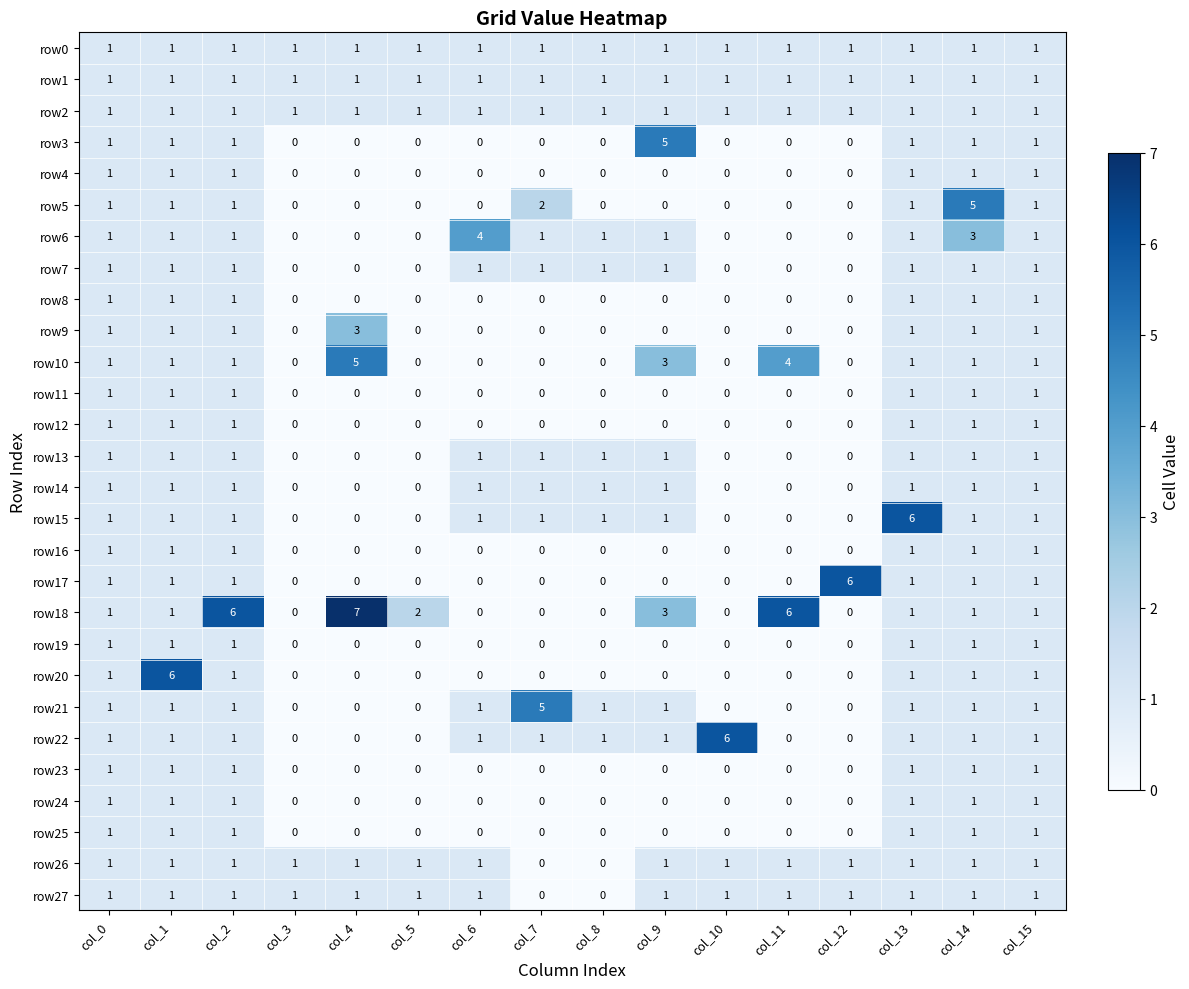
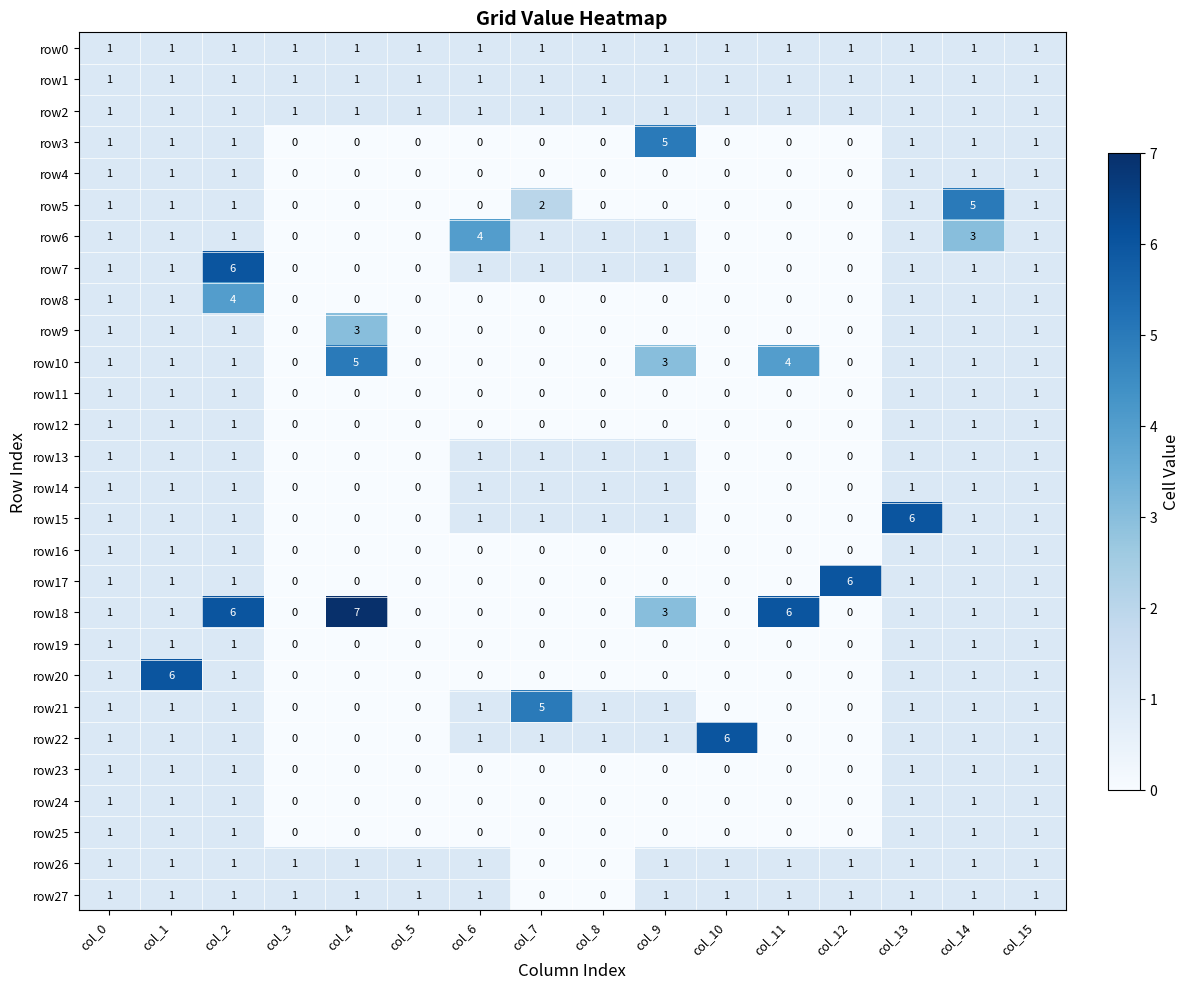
  {
    "row7": {
      "col_0": 1,
      "col_1": 1,
-     "col_2": 1,
+     "col_2": 6,
      "col_3": 0,
      "col_4": 0,
      "col_5": 0,
      "col_6": 1,
      "col_7": 1,
      "col_8": 1,
      "col_9": 1,
      "col_10": 0,
      "col_11": 0,
      "col_12": 0,
      "col_13": 1,
      "col_14": 1,
      "col_15": 1
    },
    "row8": {
      "col_0": 1,
      "col_1": 1,
-     "col_2": 1,
+     "col_2": 4,
      "col_3": 0,
      "col_4": 0,
      "col_5": 0,
      "col_6": 0,
      "col_7": 0,
      "col_8": 0,
      "col_9": 0,
      "col_10": 0,
      "col_11": 0,
      "col_12": 0,
      "col_13": 1,
      "col_14": 1,
      "col_15": 1
    },
    "row18": {
      "col_0": 1,
      "col_1": 1,
      "col_2": 6,
      "col_3": 0,
      "col_4": 7,
-     "col_5": 2,
+     "col_5": 0,
      "col_6": 0,
      "col_7": 0,
      "col_8": 0,
      "col_9": 3,
      "col_10": 0,
      "col_11": 6,
      "col_12": 0,
      "col_13": 1,
      "col_14": 1,
      "col_15": 1
    }
  }
